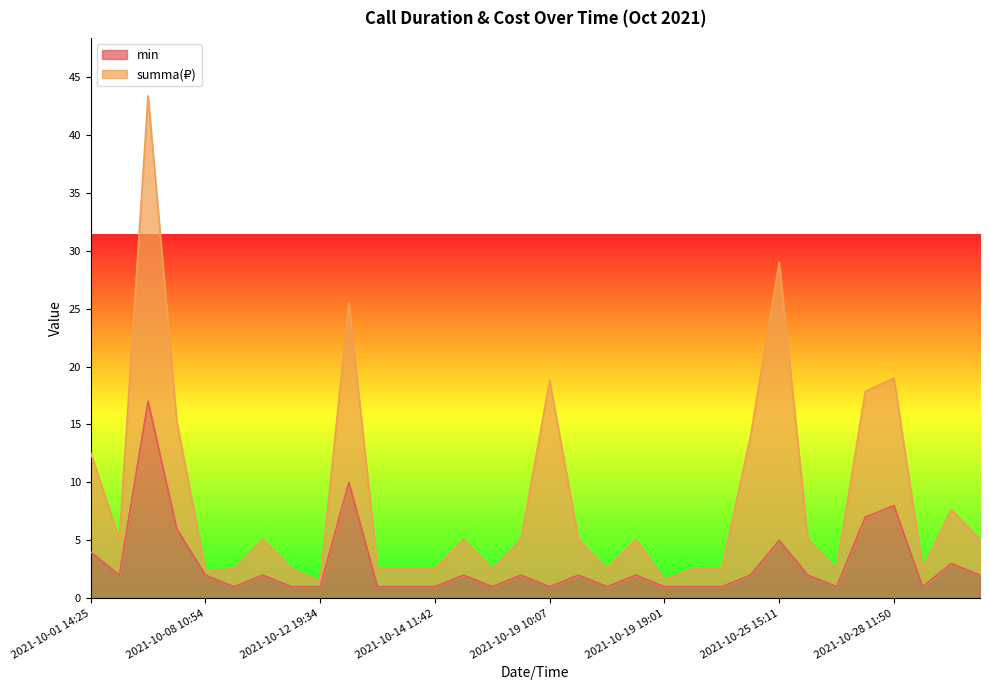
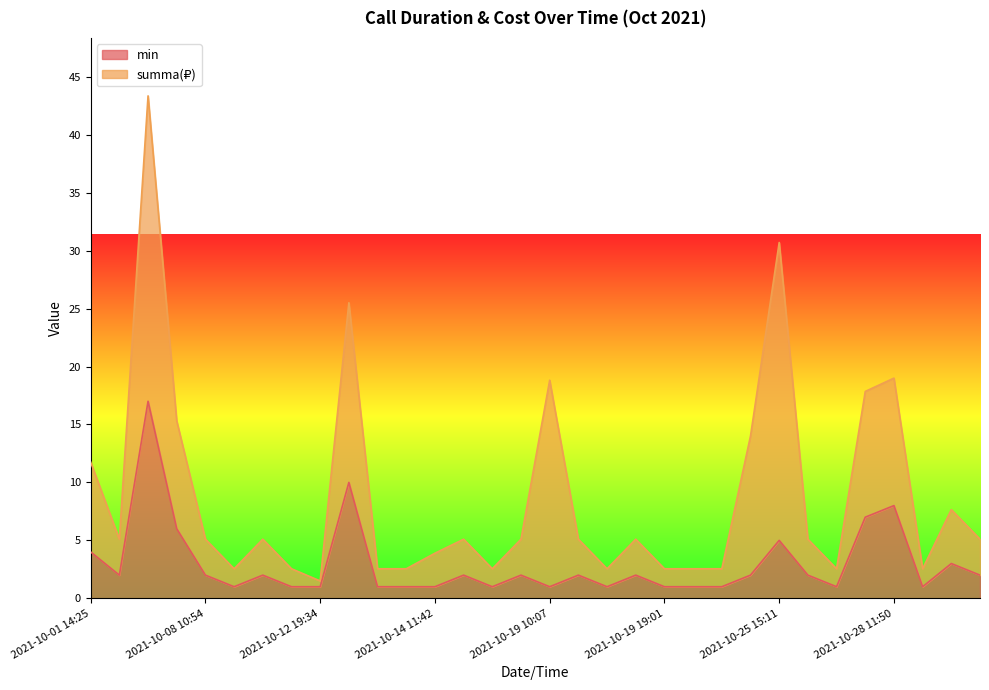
  {
    "min": {
      "2021-10-01 14:25": 4.0,
      "2021-10-08 10:54": 2.0,
      "2021-10-12 19:34": 1.0,
      "2021-10-14 11:42": 1.0,
      "2021-10-19 10:07": 1.0,
      "2021-10-19 19:01": 1.0,
      "2021-10-25 15:11": 5.0,
      "2021-10-28 11:50": 8.0
    },
    "summa(₽)": {
-     "2021-10-01 14:25": 8.6,
-     "2021-10-08 10:54": 0.4,
+     "2021-10-01 14:25": 7.8,
+     "2021-10-08 10:54": 3.1,
      "2021-10-12 19:34": 0.5,
-     "2021-10-14 11:42": 1.5,
+     "2021-10-14 11:42": 2.9,
      "2021-10-19 10:07": 17.8,
-     "2021-10-19 19:01": 0.7,
-     "2021-10-25 15:11": 24.0,
+     "2021-10-19 19:01": 1.5,
+     "2021-10-25 15:11": 25.7,
      "2021-10-28 11:50": 11.0
    }
  }
